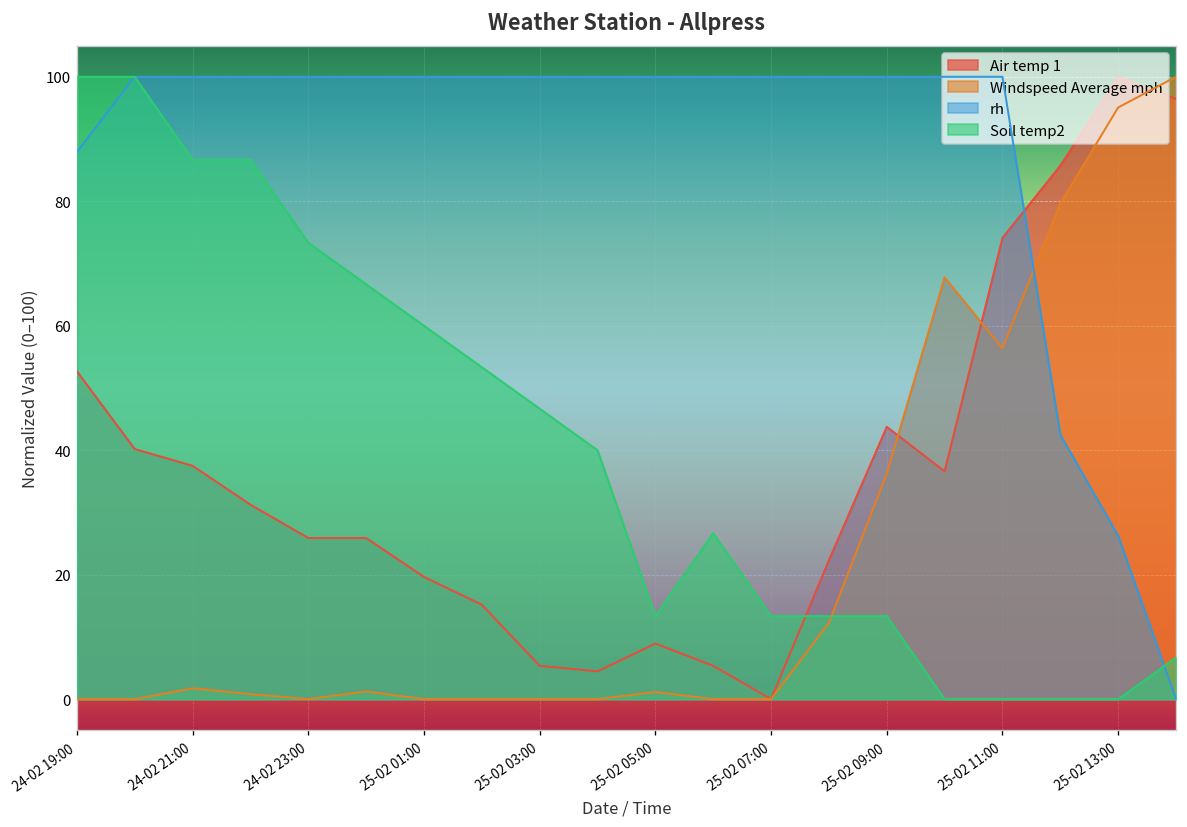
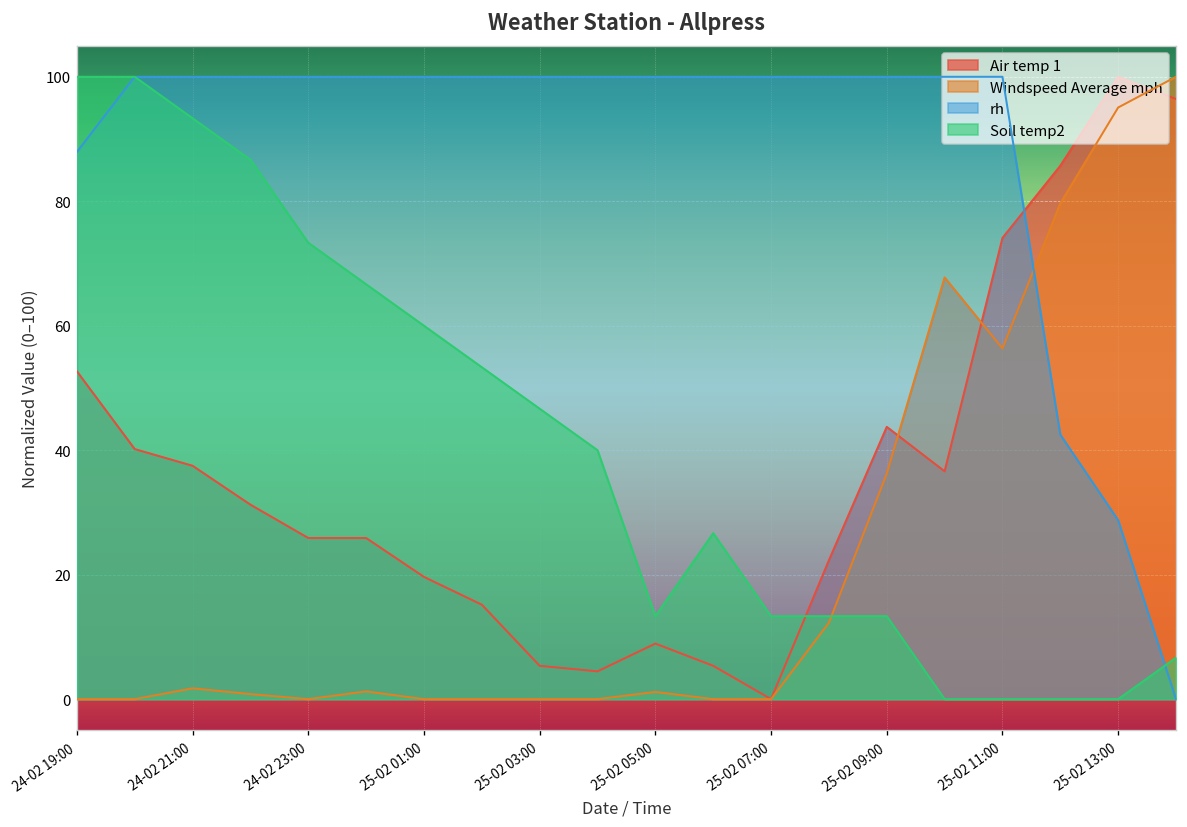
  {
    "rh": {
      "24-02 19:00": 88,
      "24-02 21:00": 100,
      "24-02 23:00": 100,
      "25-02 01:00": 100,
      "25-02 03:00": 100,
      "25-02 05:00": 100,
      "25-02 07:00": 100,
      "25-02 09:00": 100,
-     "25-02 13:00": 26
+     "25-02 13:00": 29
    },
    "Soil temp2": {
      "24-02 19:00": 100,
-     "24-02 21:00": 87,
+     "24-02 21:00": 93,
      "24-02 23:00": 73,
      "25-02 01:00": 60,
      "25-02 03:00": 47,
      "25-02 05:00": 13,
      "25-02 07:00": 13,
      "25-02 09:00": 13,
      "25-02 11:00": 0,
      "25-02 13:00": 0
    }
  }
